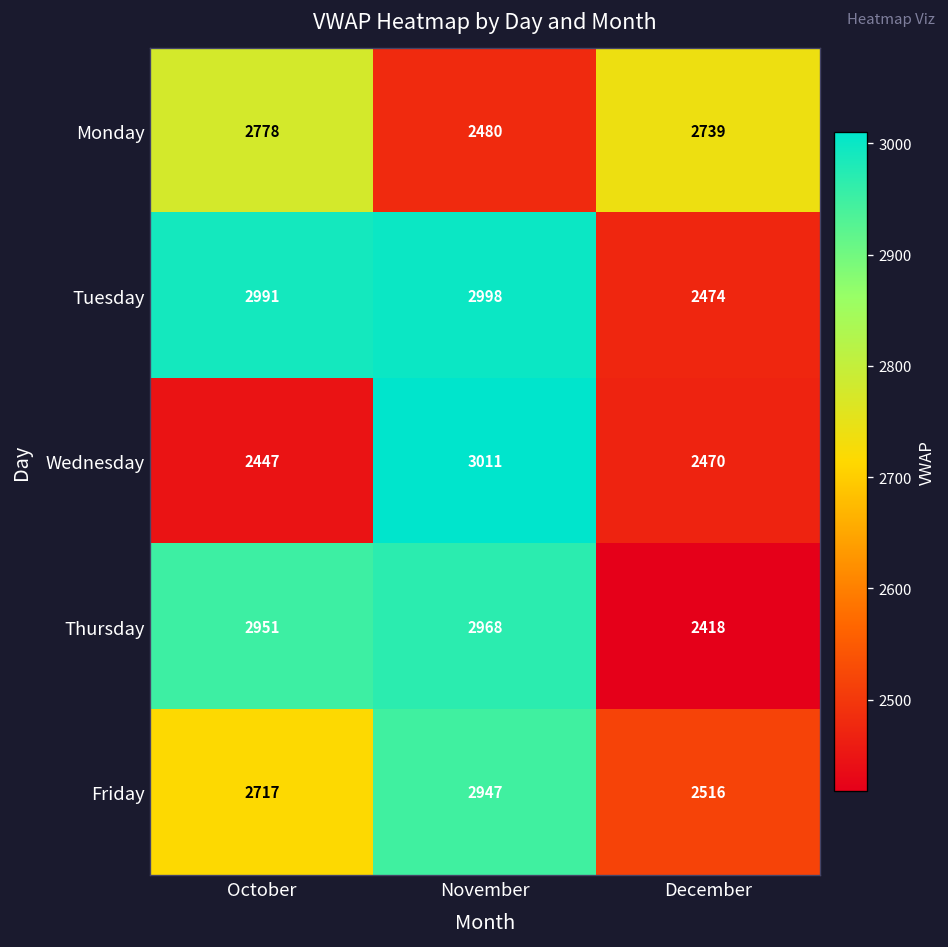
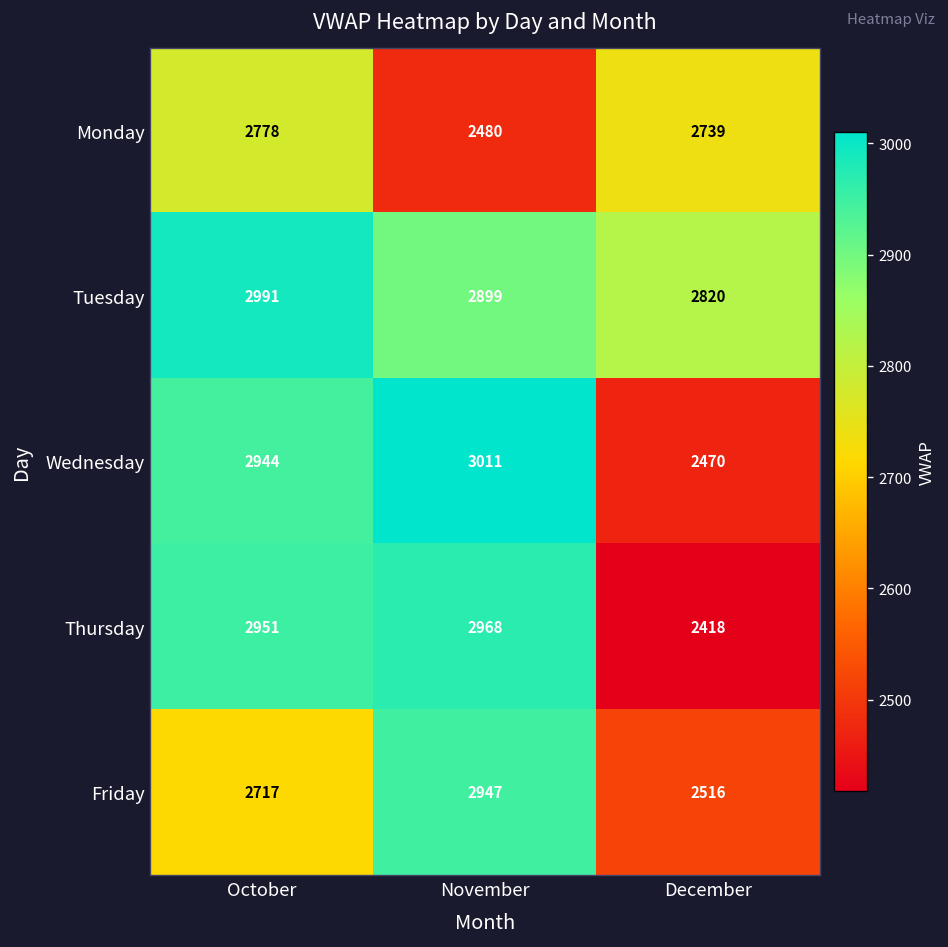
  {
    "Monday": {
      "October": 2778,
      "November": 2480,
      "December": 2739
    },
    "Tuesday": {
      "October": 2991,
-     "November": 2998,
-     "December": 2474
+     "November": 2899,
+     "December": 2820
    },
    "Wednesday": {
-     "October": 2447,
+     "October": 2944,
      "November": 3011,
      "December": 2470
    },
    "Thursday": {
      "October": 2951,
      "November": 2968,
      "December": 2418
    },
    "Friday": {
      "October": 2717,
      "November": 2947,
      "December": 2516
    }
  }
